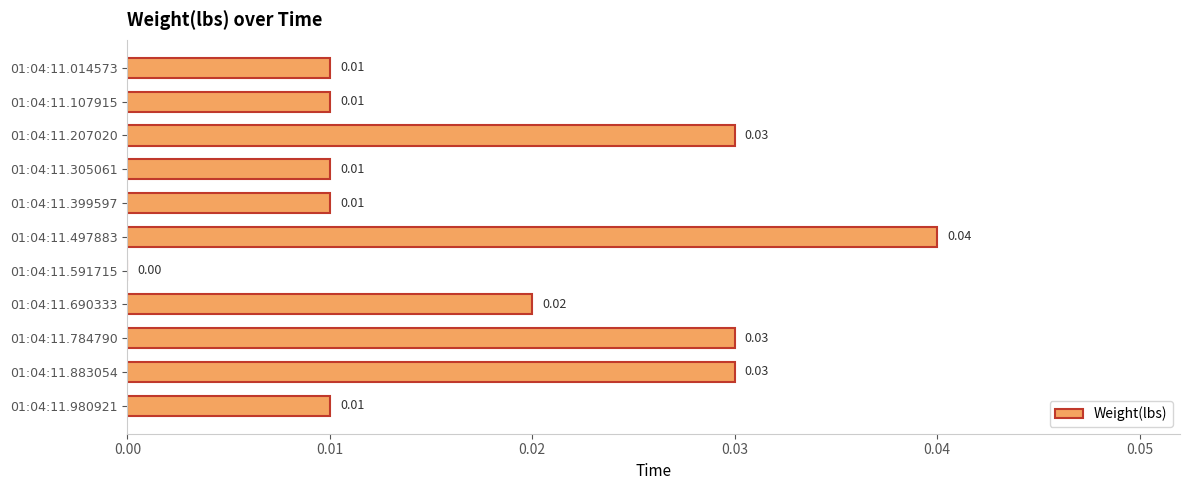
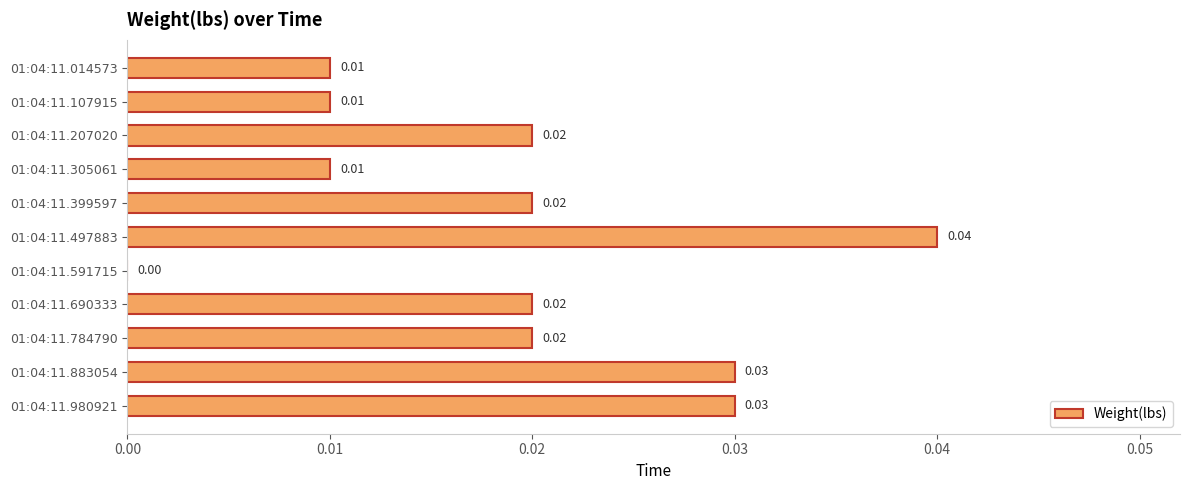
  {
    "01:04:11.014573": 0.01,
    "01:04:11.107915": 0.01,
-   "01:04:11.207020": 0.03,
+   "01:04:11.207020": 0.02,
    "01:04:11.305061": 0.01,
-   "01:04:11.399597": 0.01,
+   "01:04:11.399597": 0.02,
    "01:04:11.497883": 0.04,
    "01:04:11.591715": 0.00,
    "01:04:11.690333": 0.02,
-   "01:04:11.784790": 0.03,
+   "01:04:11.784790": 0.02,
    "01:04:11.883054": 0.03,
-   "01:04:11.980921": 0.01
+   "01:04:11.980921": 0.03
  }
